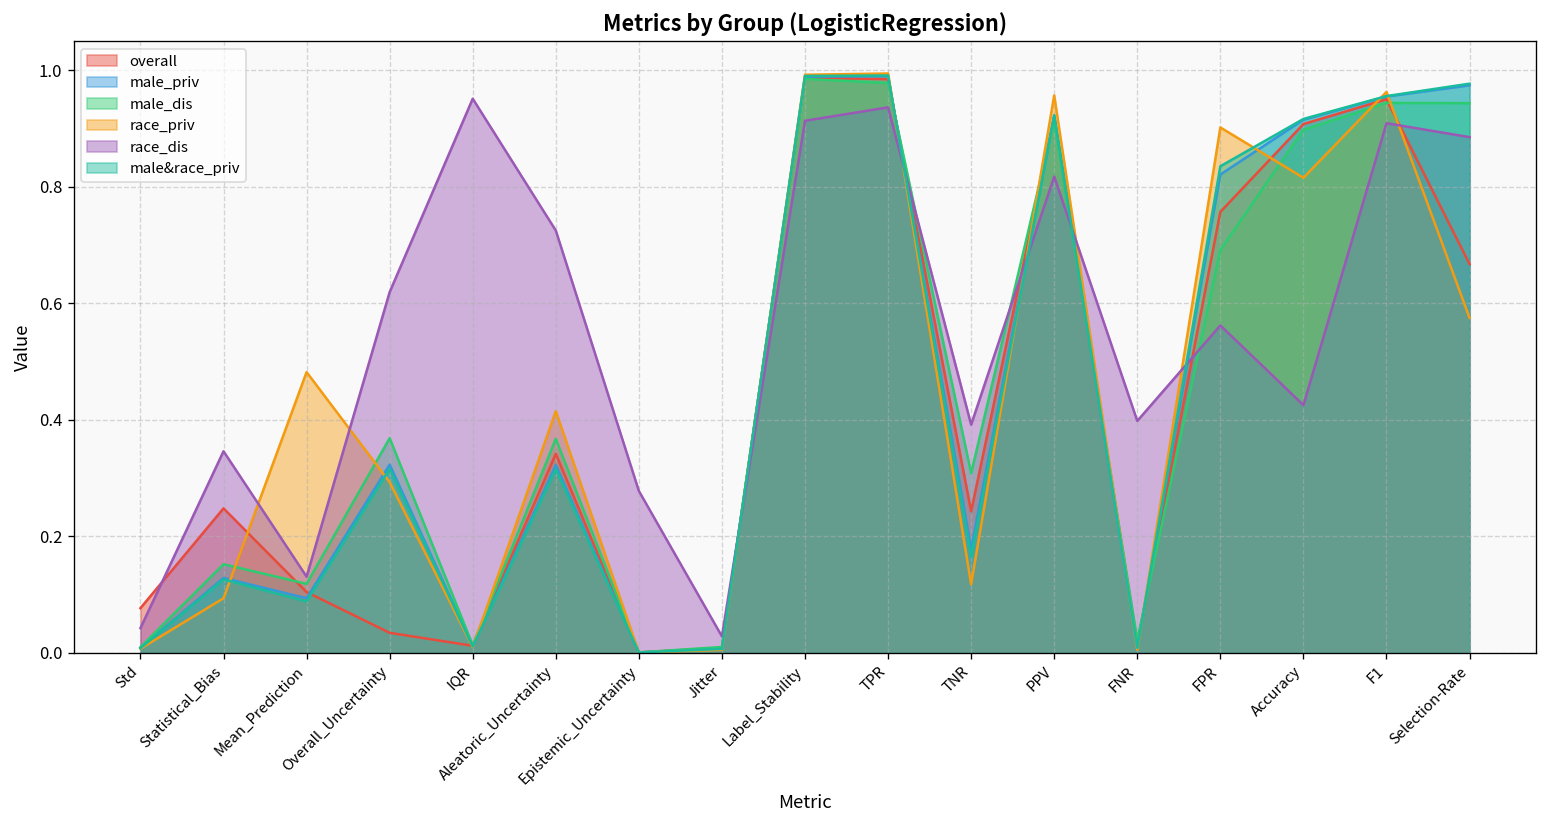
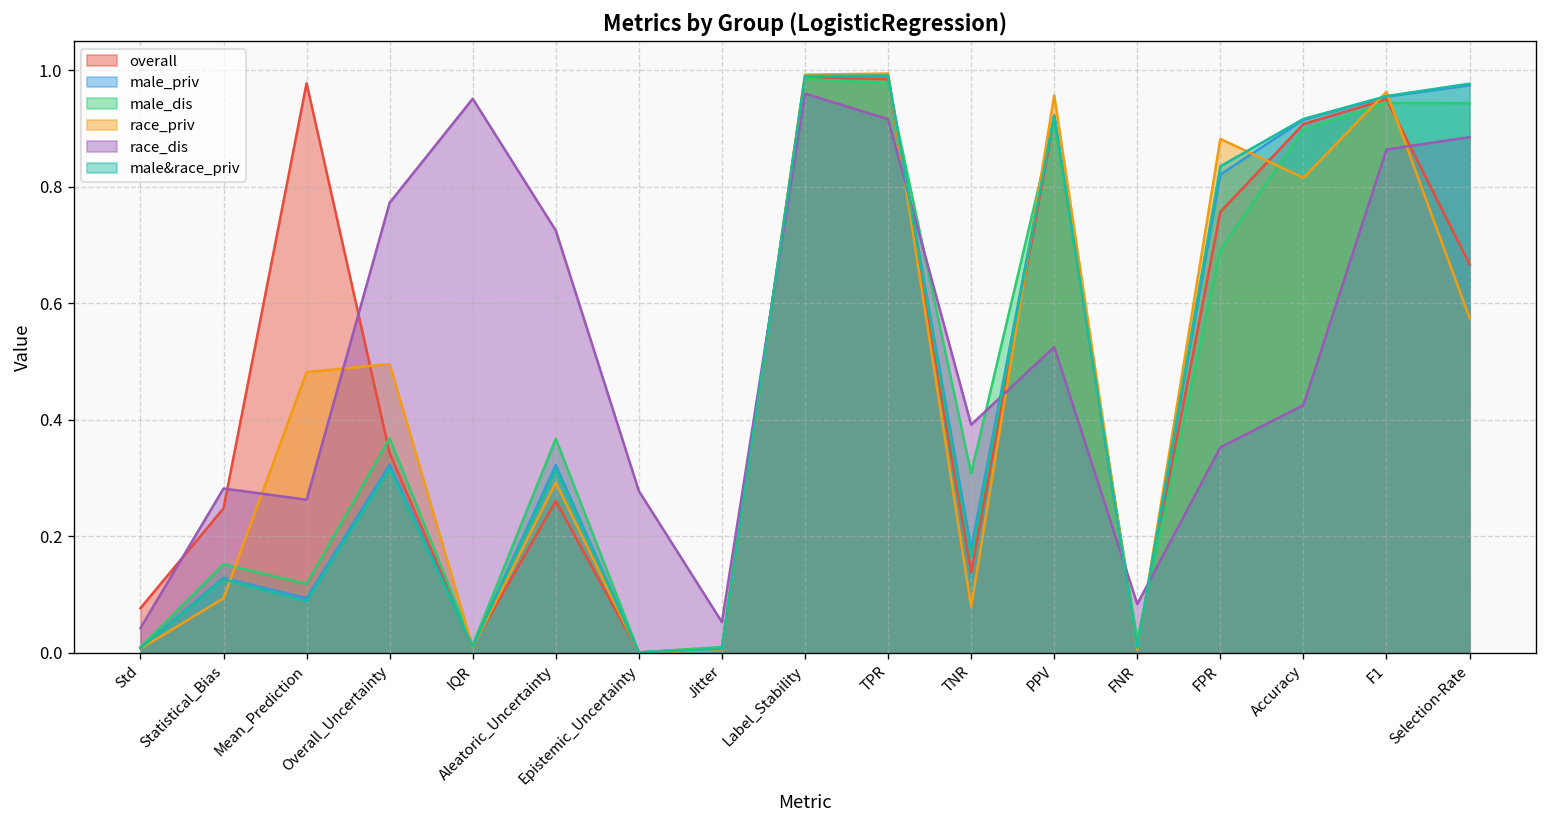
  {
    "overall": {
      "Std": 0.08,
      "Statistical_Bias": 0.25,
-     "Mean_Prediction": 0.10,
-     "Overall_Uncertainty": 0.03,
-     "Aleatoric_Uncertainty": 0.34,
-     "TNR": 0.24,
+     "Mean_Prediction": 0.98,
+     "Overall_Uncertainty": 0.34,
+     "Aleatoric_Uncertainty": 0.26,
+     "TNR": 0.14,
      "FPR": 0.76,
      "Accuracy": 0.91,
      "Selection-Rate": 0.67
    },
    "race_priv": {
      "Statistical_Bias": 0.09,
      "Mean_Prediction": 0.48,
-     "Overall_Uncertainty": 0.29,
-     "Aleatoric_Uncertainty": 0.41,
-     "TNR": 0.12,
+     "Overall_Uncertainty": 0.50,
+     "Aleatoric_Uncertainty": 0.29,
+     "TNR": 0.08,
      "PPV": 0.96,
-     "FPR": 0.90,
+     "FPR": 0.88,
      "Accuracy": 0.82,
      "F1": 0.96,
      "Selection-Rate": 0.58
    },
    "race_dis": {
      "Std": 0.04,
-     "Statistical_Bias": 0.35,
-     "Mean_Prediction": 0.13,
-     "Overall_Uncertainty": 0.62,
+     "Statistical_Bias": 0.28,
+     "Mean_Prediction": 0.26,
+     "Overall_Uncertainty": 0.77,
      "IQR": 0.95,
      "Aleatoric_Uncertainty": 0.72,
      "Epistemic_Uncertainty": 0.28,
-     "Jitter": 0.03,
-     "Label_Stability": 0.91,
-     "TPR": 0.94,
+     "Jitter": 0.05,
+     "Label_Stability": 0.96,
+     "TPR": 0.92,
      "TNR": 0.39,
-     "PPV": 0.82,
-     "FNR": 0.40,
-     "FPR": 0.56,
+     "PPV": 0.53,
+     "FNR": 0.08,
+     "FPR": 0.35,
      "Accuracy": 0.43,
-     "F1": 0.91,
+     "F1": 0.86,
      "Selection-Rate": 0.89
    }
  }
